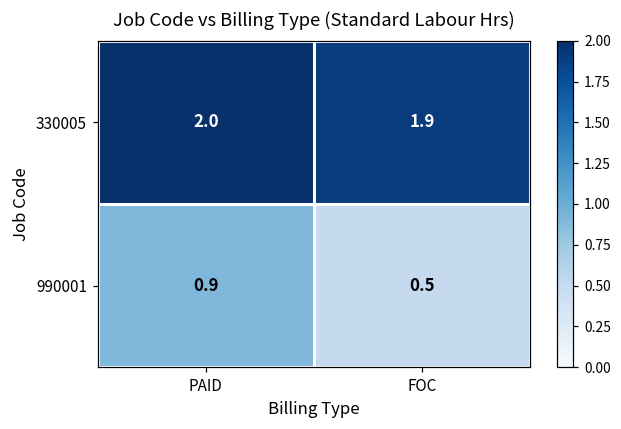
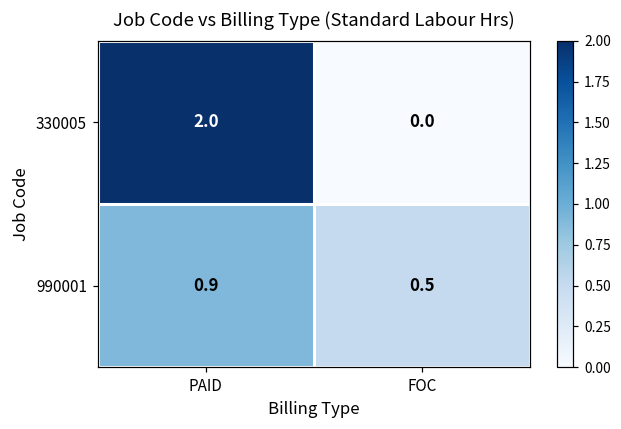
  {
    "330005": {
      "PAID": 2.0,
-     "FOC": 1.9
+     "FOC": 0.0
    },
    "990001": {
      "PAID": 0.9,
      "FOC": 0.5
    }
  }
